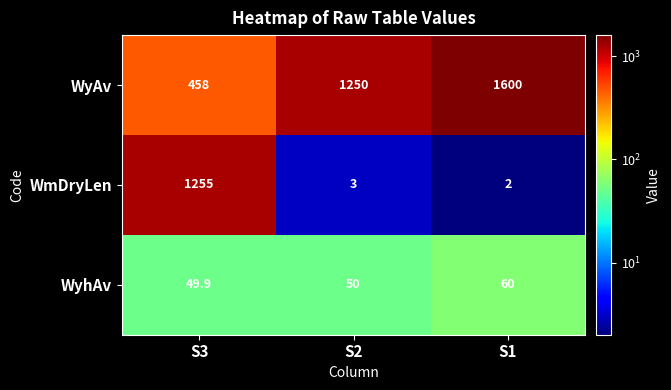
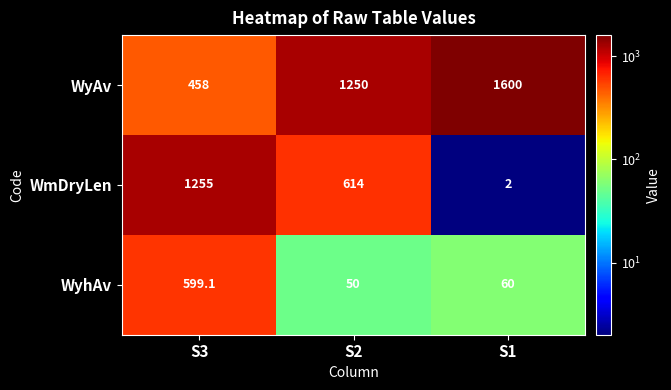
  {
    "WyAv": {
      "S3": 458,
      "S2": 1250,
      "S1": 1600
    },
    "WmDryLen": {
      "S3": 1255,
-     "S2": 3,
+     "S2": 614,
      "S1": 2
    },
    "WyhAv": {
-     "S3": 49.9,
+     "S3": 599.1,
      "S2": 50,
      "S1": 60
    }
  }
